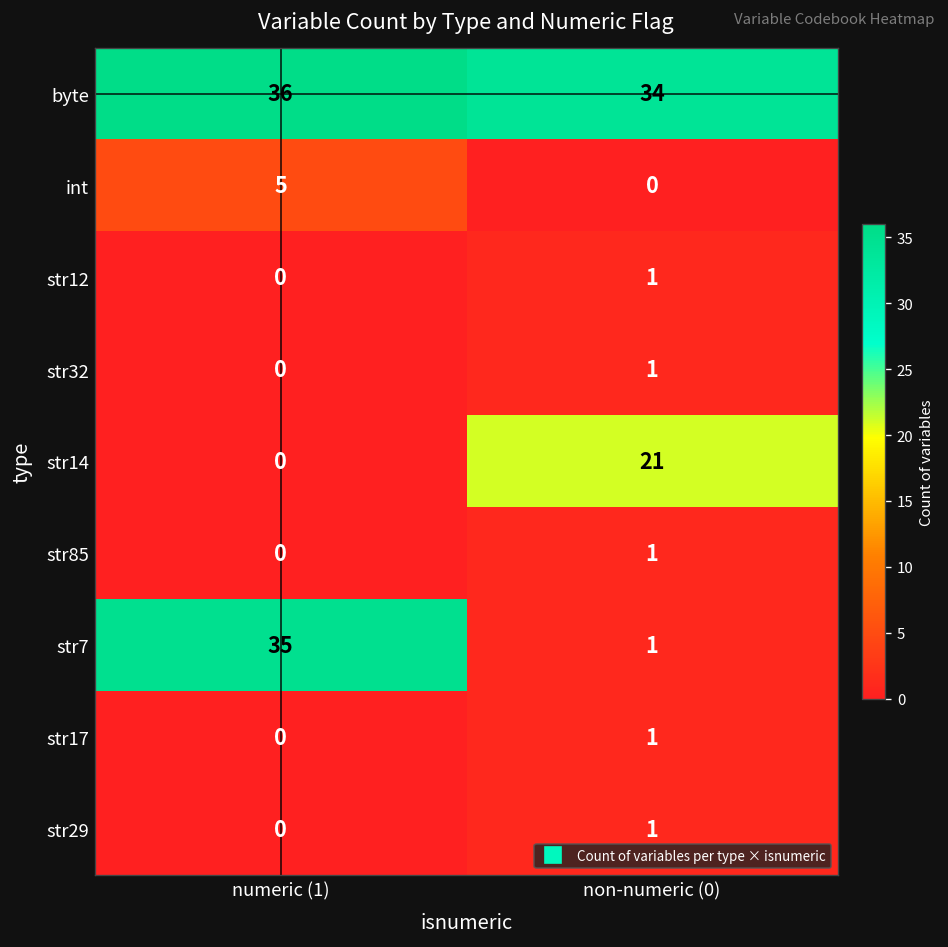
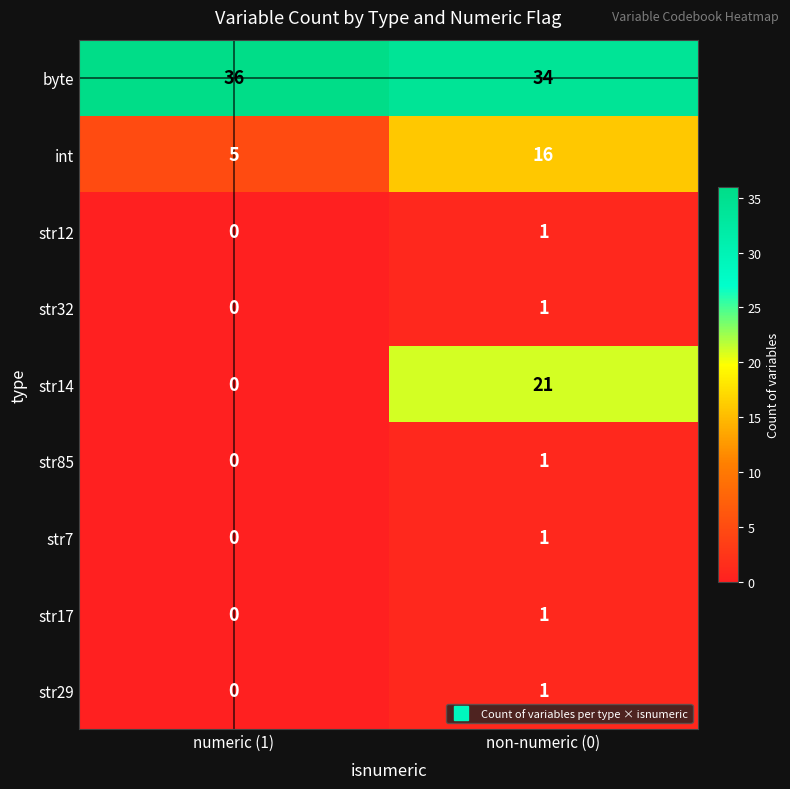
  {
    "byte": {
      "numeric (1)": 36,
      "non-numeric (0)": 34
    },
    "int": {
      "numeric (1)": 5,
-     "non-numeric (0)": 0
+     "non-numeric (0)": 16
    },
    "str12": {
      "numeric (1)": 0,
      "non-numeric (0)": 1
    },
    "str32": {
      "numeric (1)": 0,
      "non-numeric (0)": 1
    },
    "str14": {
      "numeric (1)": 0,
      "non-numeric (0)": 21
    },
    "str85": {
      "numeric (1)": 0,
      "non-numeric (0)": 1
    },
    "str7": {
-     "numeric (1)": 35,
+     "numeric (1)": 0,
      "non-numeric (0)": 1
    },
    "str17": {
      "numeric (1)": 0,
      "non-numeric (0)": 1
    },
    "str29": {
      "numeric (1)": 0,
      "non-numeric (0)": 1
    }
  }
